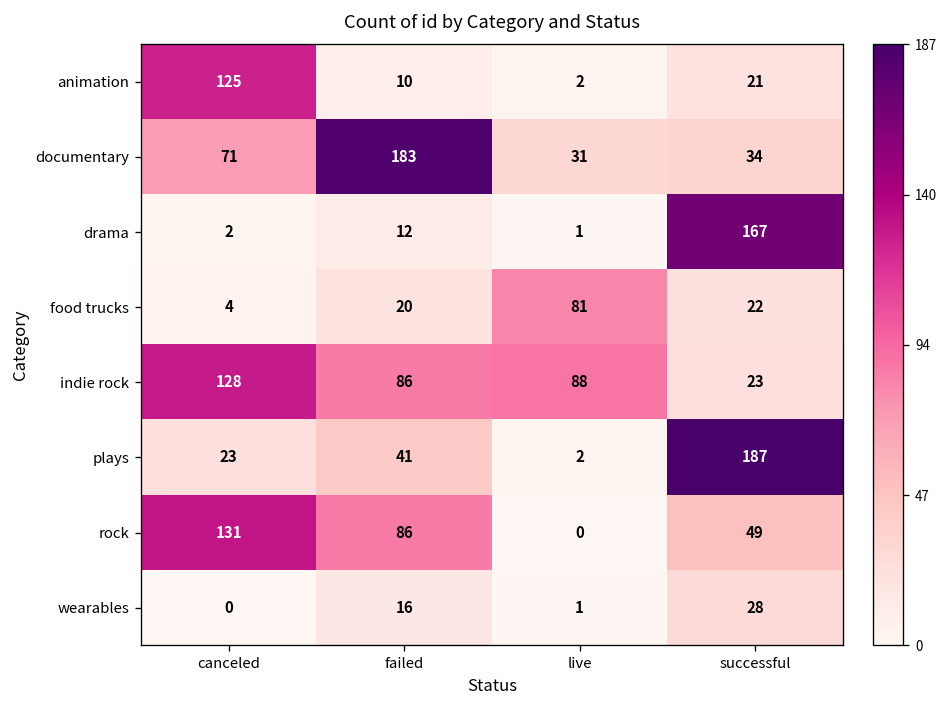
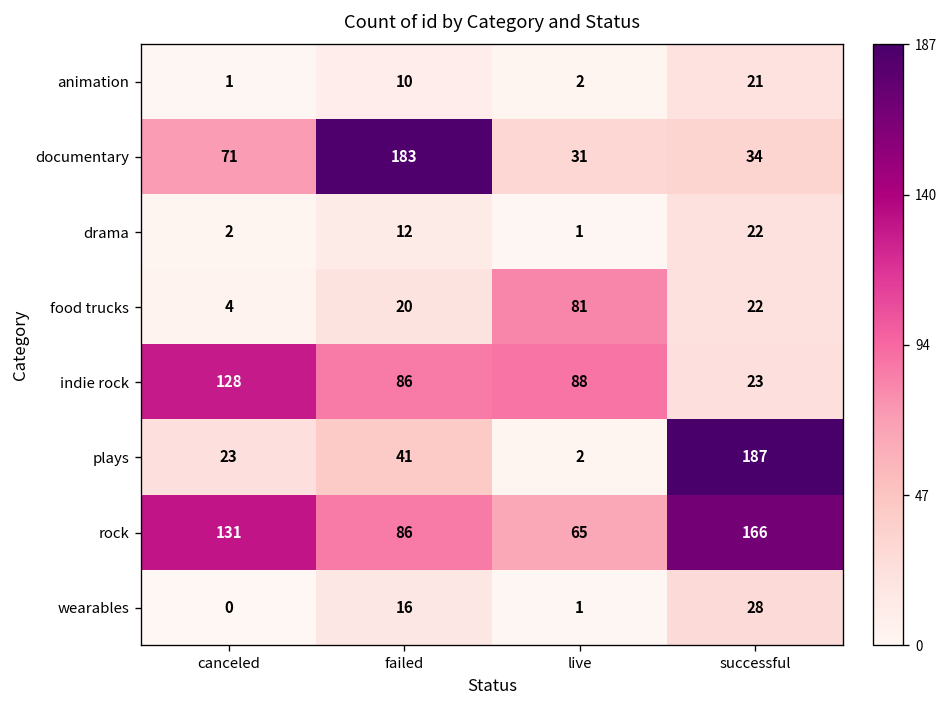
  {
    "animation": {
-     "canceled": 125,
+     "canceled": 1,
      "failed": 10,
      "live": 2,
      "successful": 21
    },
    "documentary": {
      "canceled": 71,
      "failed": 183,
      "live": 31,
      "successful": 34
    },
    "drama": {
      "canceled": 2,
      "failed": 12,
      "live": 1,
-     "successful": 167
+     "successful": 22
    },
    "food trucks": {
      "canceled": 4,
      "failed": 20,
      "live": 81,
      "successful": 22
    },
    "indie rock": {
      "canceled": 128,
      "failed": 86,
      "live": 88,
      "successful": 23
    },
    "plays": {
      "canceled": 23,
      "failed": 41,
      "live": 2,
      "successful": 187
    },
    "rock": {
      "canceled": 131,
      "failed": 86,
-     "live": 0,
-     "successful": 49
+     "live": 65,
+     "successful": 166
    },
    "wearables": {
      "canceled": 0,
      "failed": 16,
      "live": 1,
      "successful": 28
    }
  }
